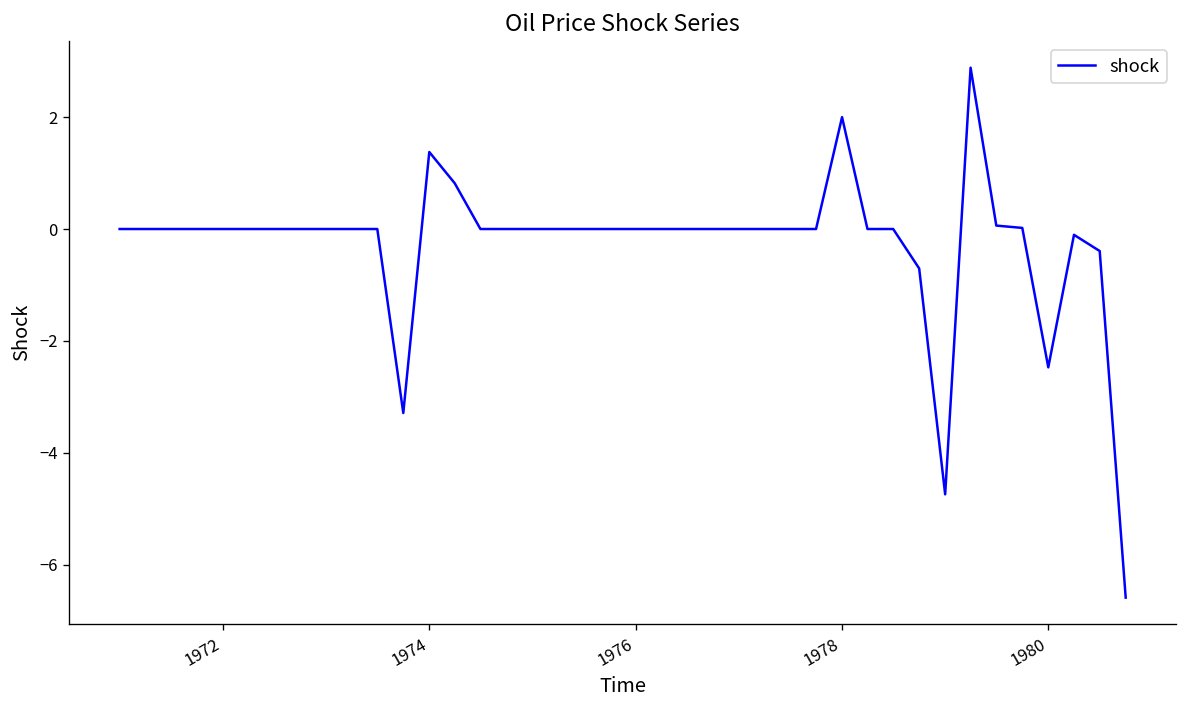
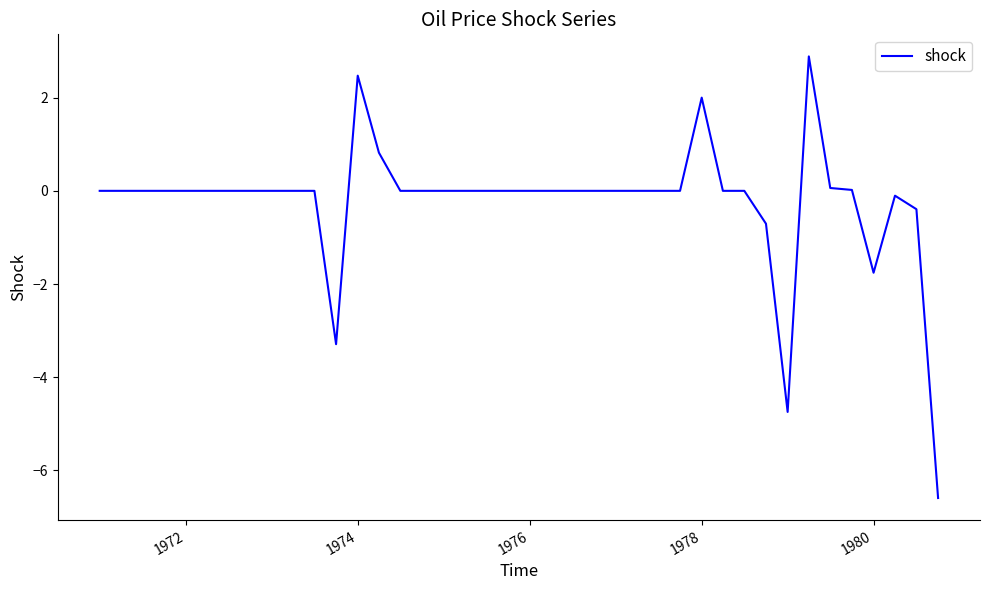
  {
    "1972": 0.0,
-   "1974": 1.4,
+   "1974": 2.5,
    "1976": 0.0,
    "1978": 2.0,
-   "1980": -2.5
+   "1980": -1.8
  }
